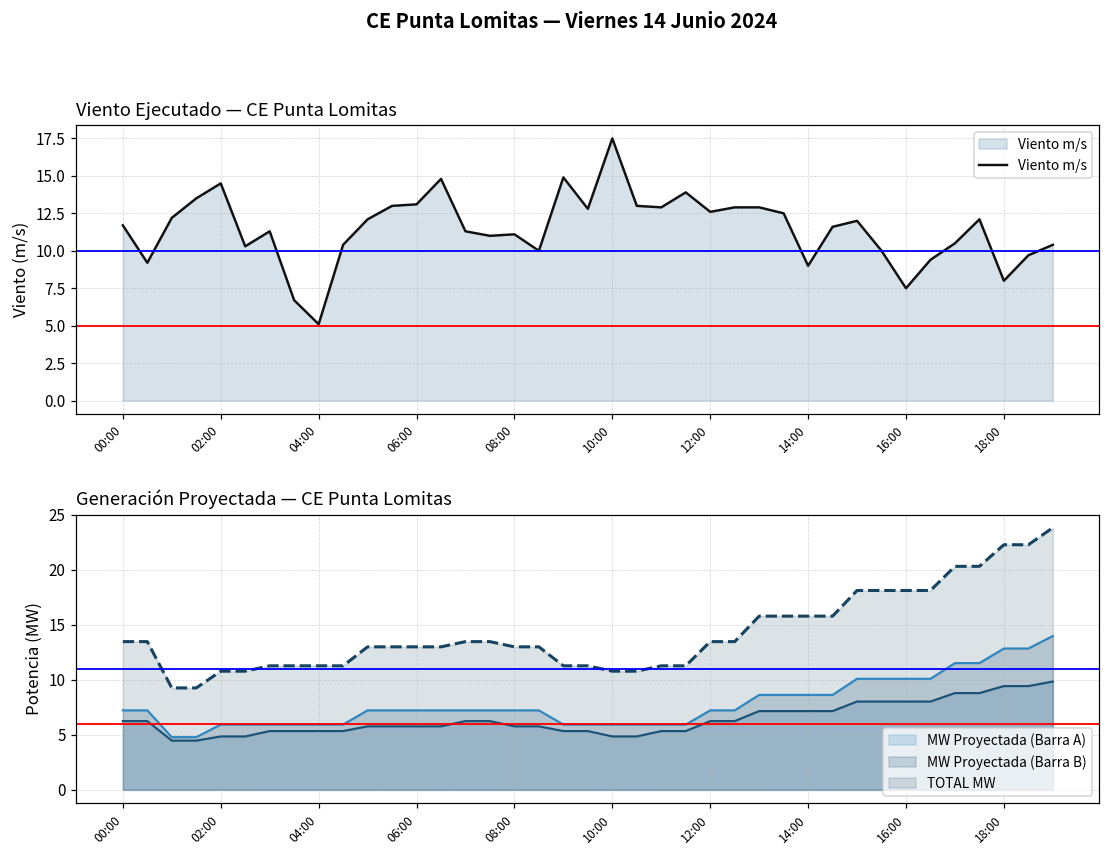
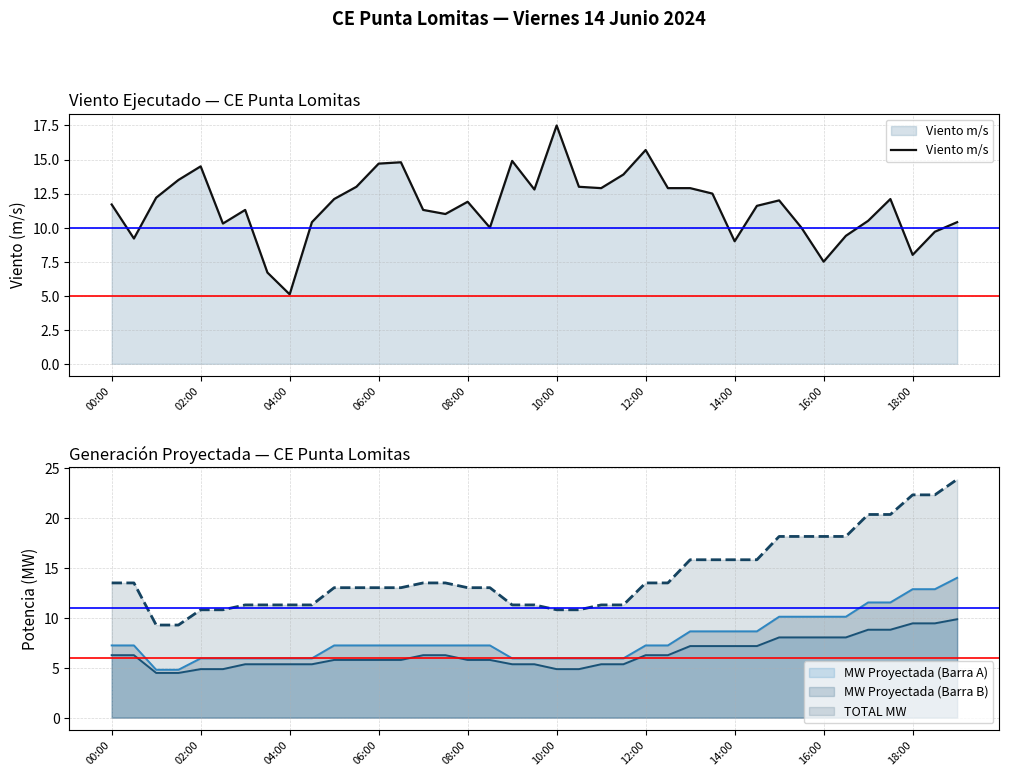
  {
    "Viento Ejecutado — CE Punta Lomitas": {
      "00:00": 11.7,
      "02:00": 14.5,
      "04:00": 5.1,
-     "06:00": 13.1,
-     "08:00": 11.1,
+     "06:00": 14.7,
+     "08:00": 11.9,
      "10:00": 17.5,
-     "12:00": 12.6,
+     "12:00": 15.7,
      "14:00": 9.0,
      "16:00": 7.5,
      "18:00": 8.0
    }
  }
